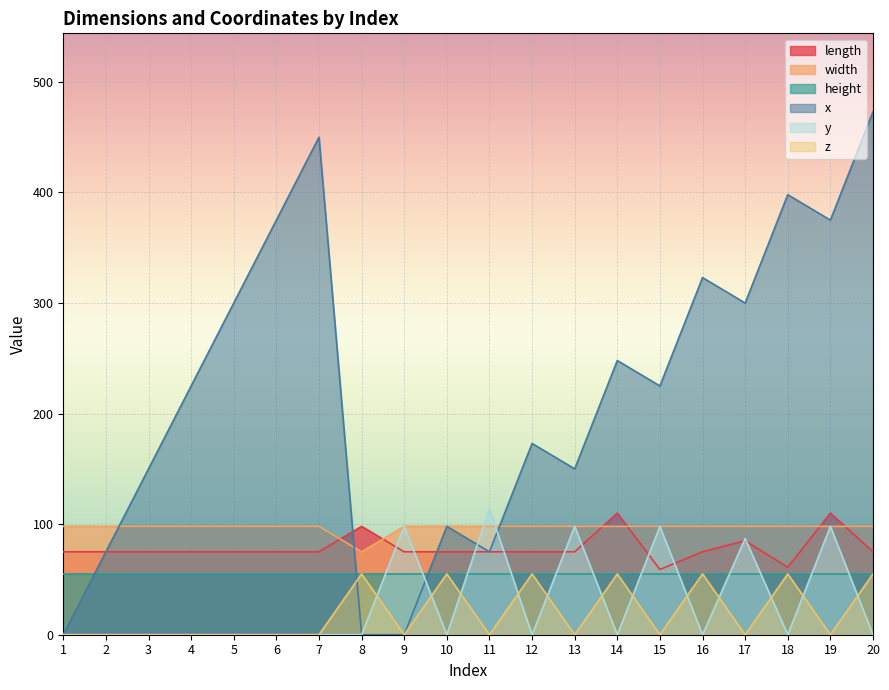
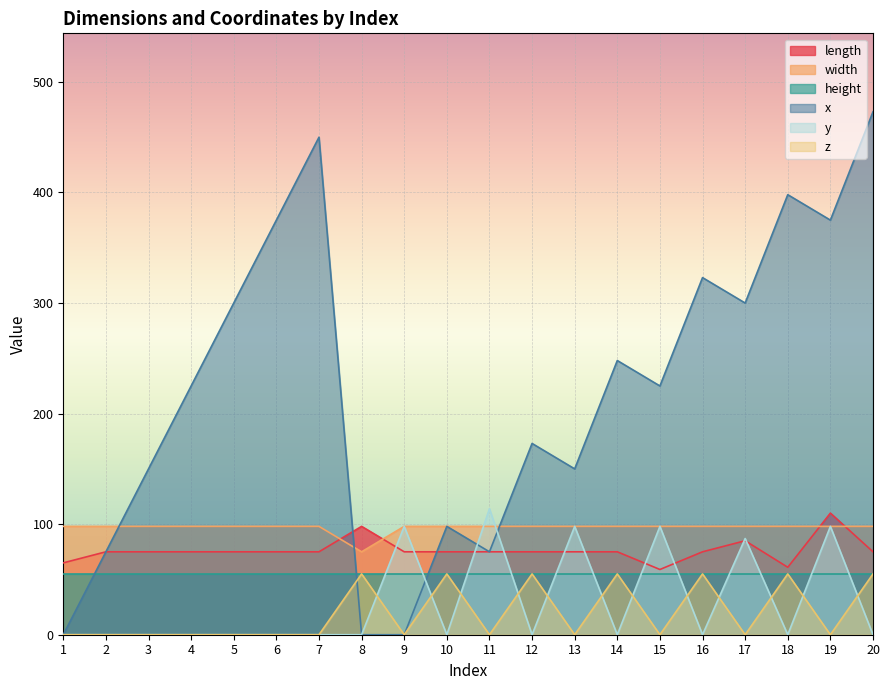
  {
    "length": {
-     "1": 75,
+     "1": 65,
      "3": 75,
      "4": 75,
      "5": 75,
      "6": 75,
      "7": 75,
      "8": 98,
      "9": 75,
      "10": 75,
      "12": 75,
      "13": 75,
-     "14": 110,
+     "14": 75,
      "15": 59,
      "16": 75,
      "18": 61,
      "19": 110,
      "20": 75
    },
    "y": {
      "10": 0,
      "11": 114,
      "12": 0,
      "14": 0,
      "16": 0,
      "18": 0,
      "20": 0
    }
  }
